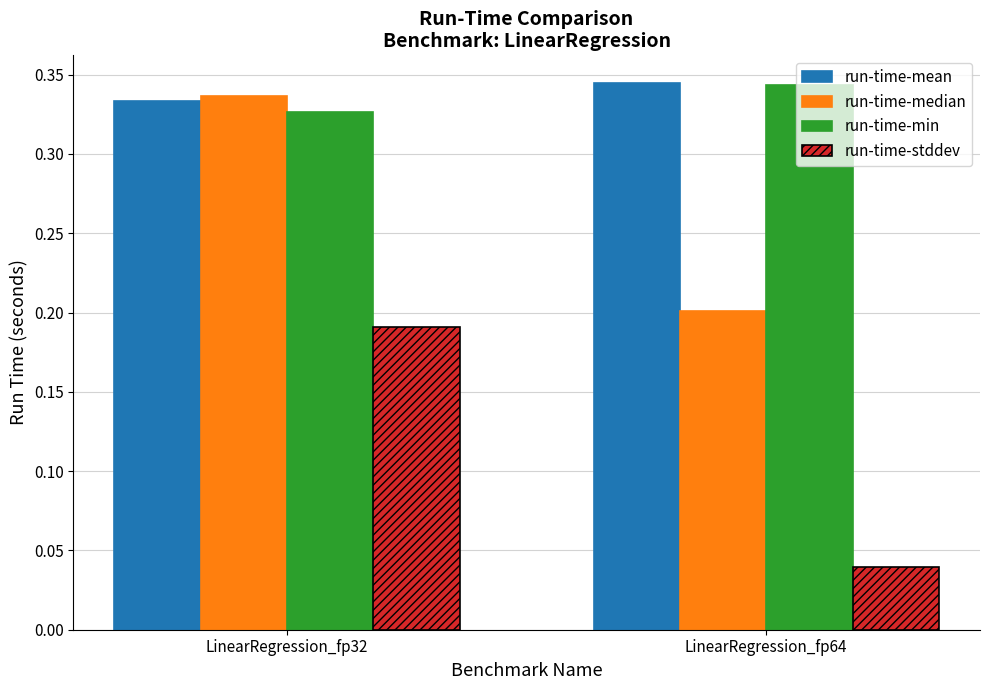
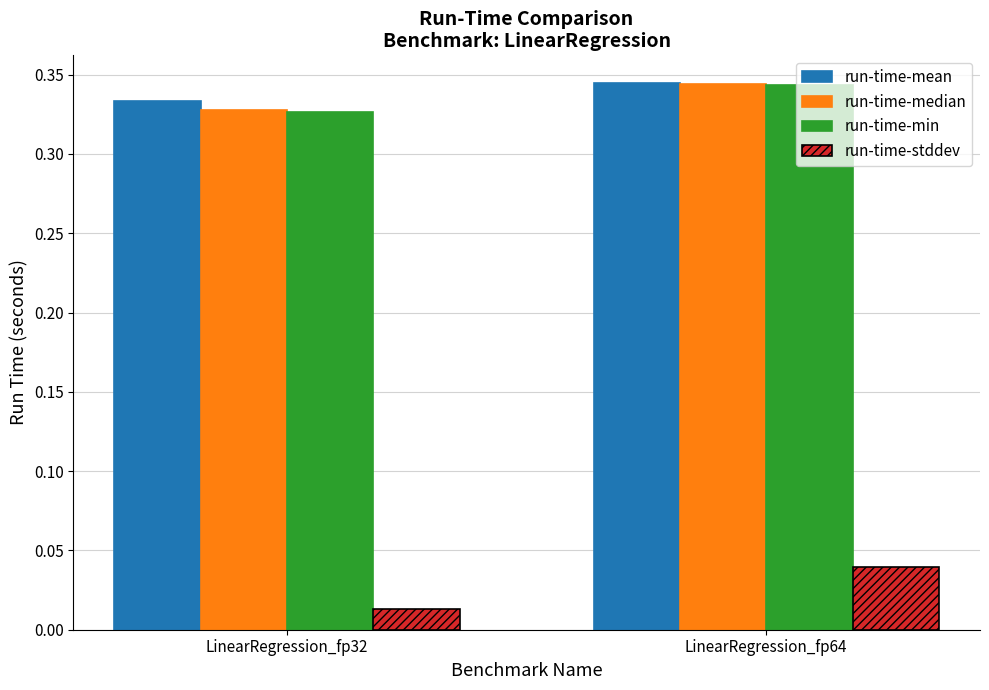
  {
    "run-time-mean": {
      "LinearRegression_fp32": 0.334,
      "LinearRegression_fp64": 0.345
    },
    "run-time-median": {
-     "LinearRegression_fp32": 0.336,
-     "LinearRegression_fp64": 0.201
+     "LinearRegression_fp32": 0.328,
+     "LinearRegression_fp64": 0.344
    },
    "run-time-min": {
      "LinearRegression_fp32": 0.327
    },
    "run-time-stddev": {
-     "LinearRegression_fp32": 0.191,
+     "LinearRegression_fp32": 0.013,
      "LinearRegression_fp64": 0.040
    }
  }
